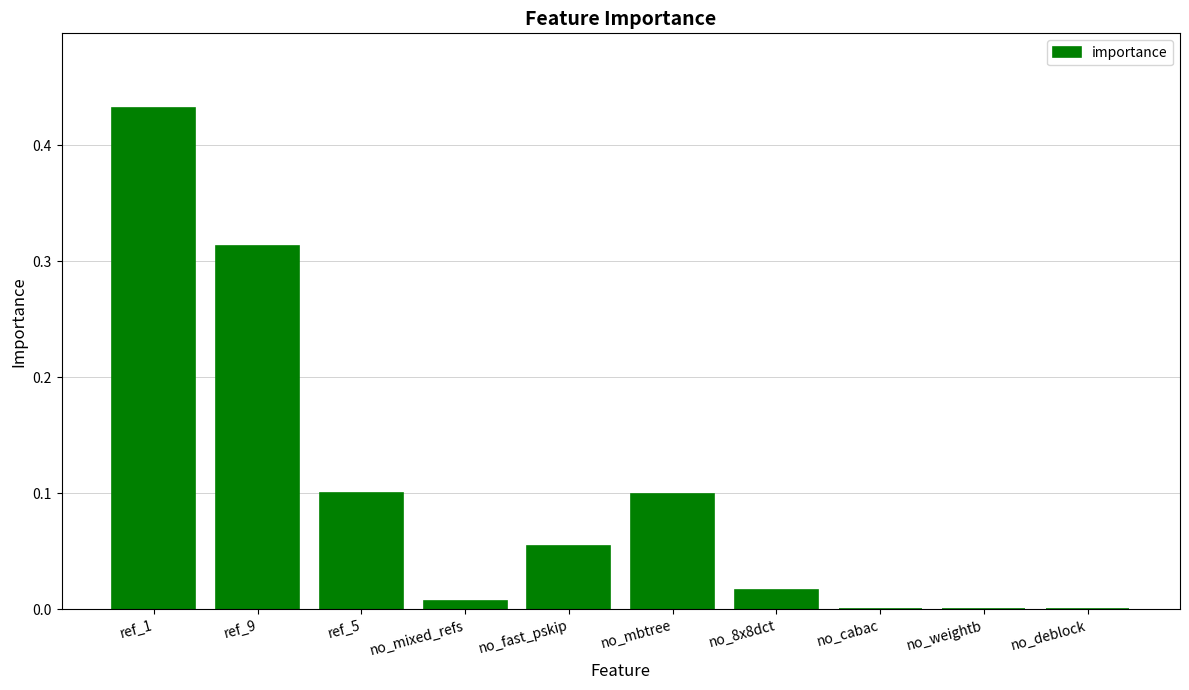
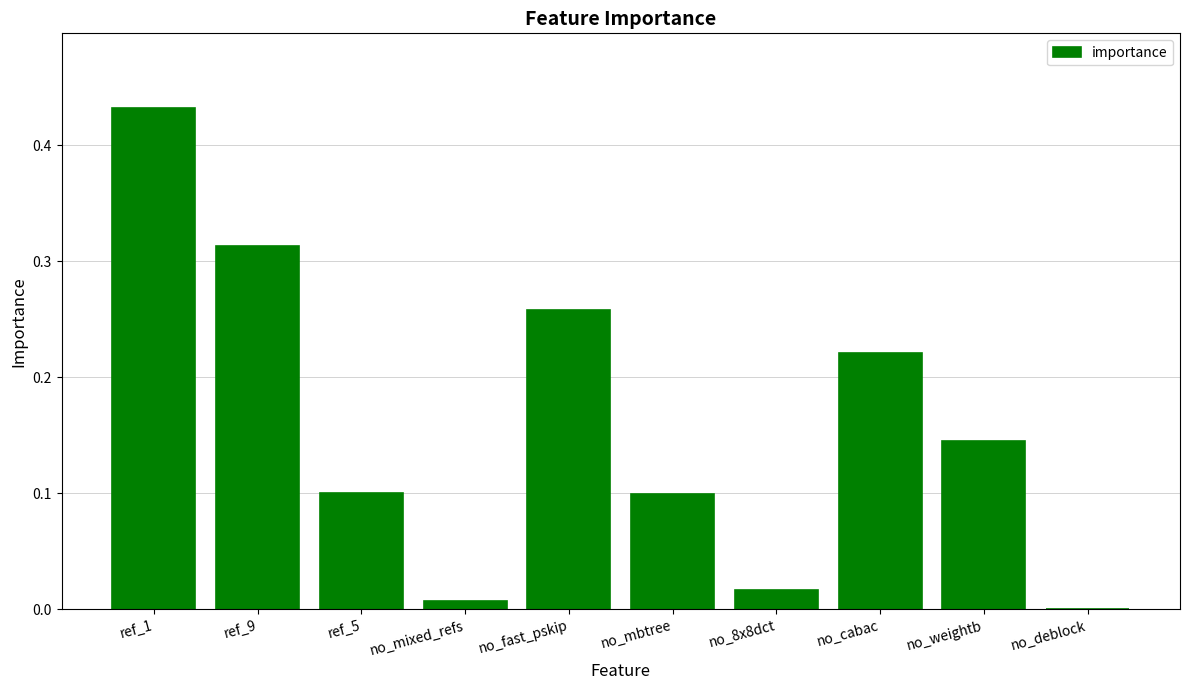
  {
    "ref_1": 0.432,
    "ref_9": 0.313,
    "ref_5": 0.100,
    "no_mixed_refs": 0.007,
-   "no_fast_pskip": 0.055,
+   "no_fast_pskip": 0.258,
    "no_mbtree": 0.099,
    "no_8x8dct": 0.017,
-   "no_cabac": 0.001,
-   "no_weightb": 0.000
+   "no_cabac": 0.221,
+   "no_weightb": 0.145
  }
